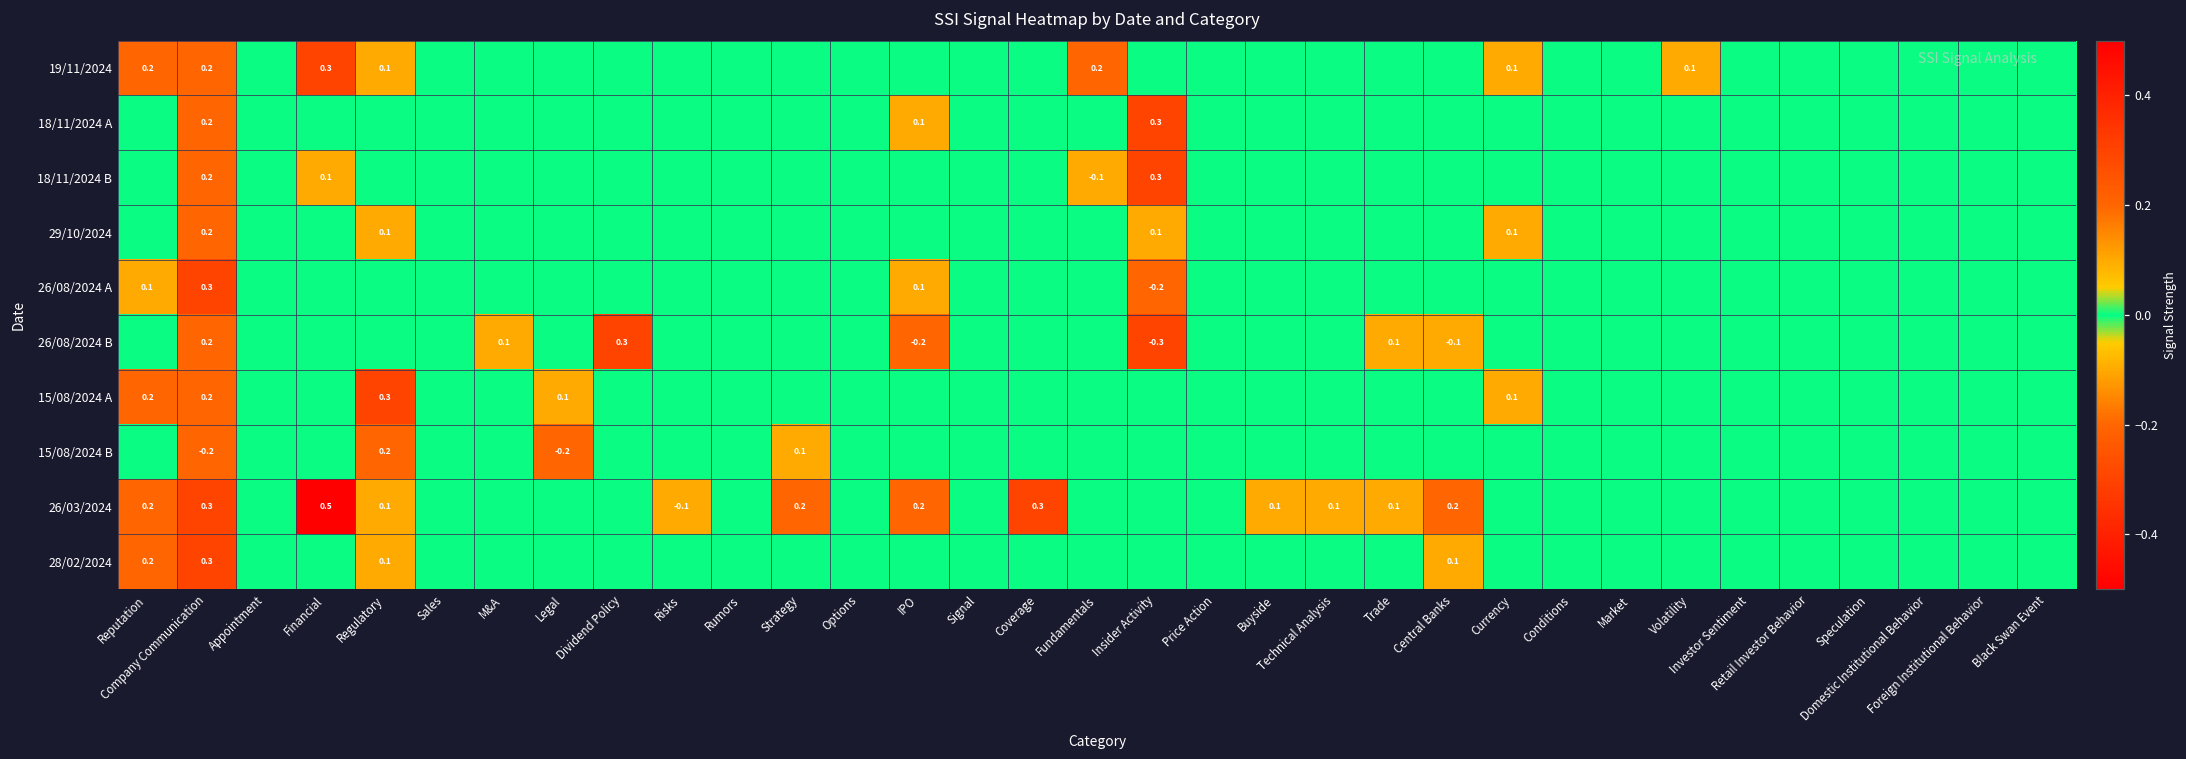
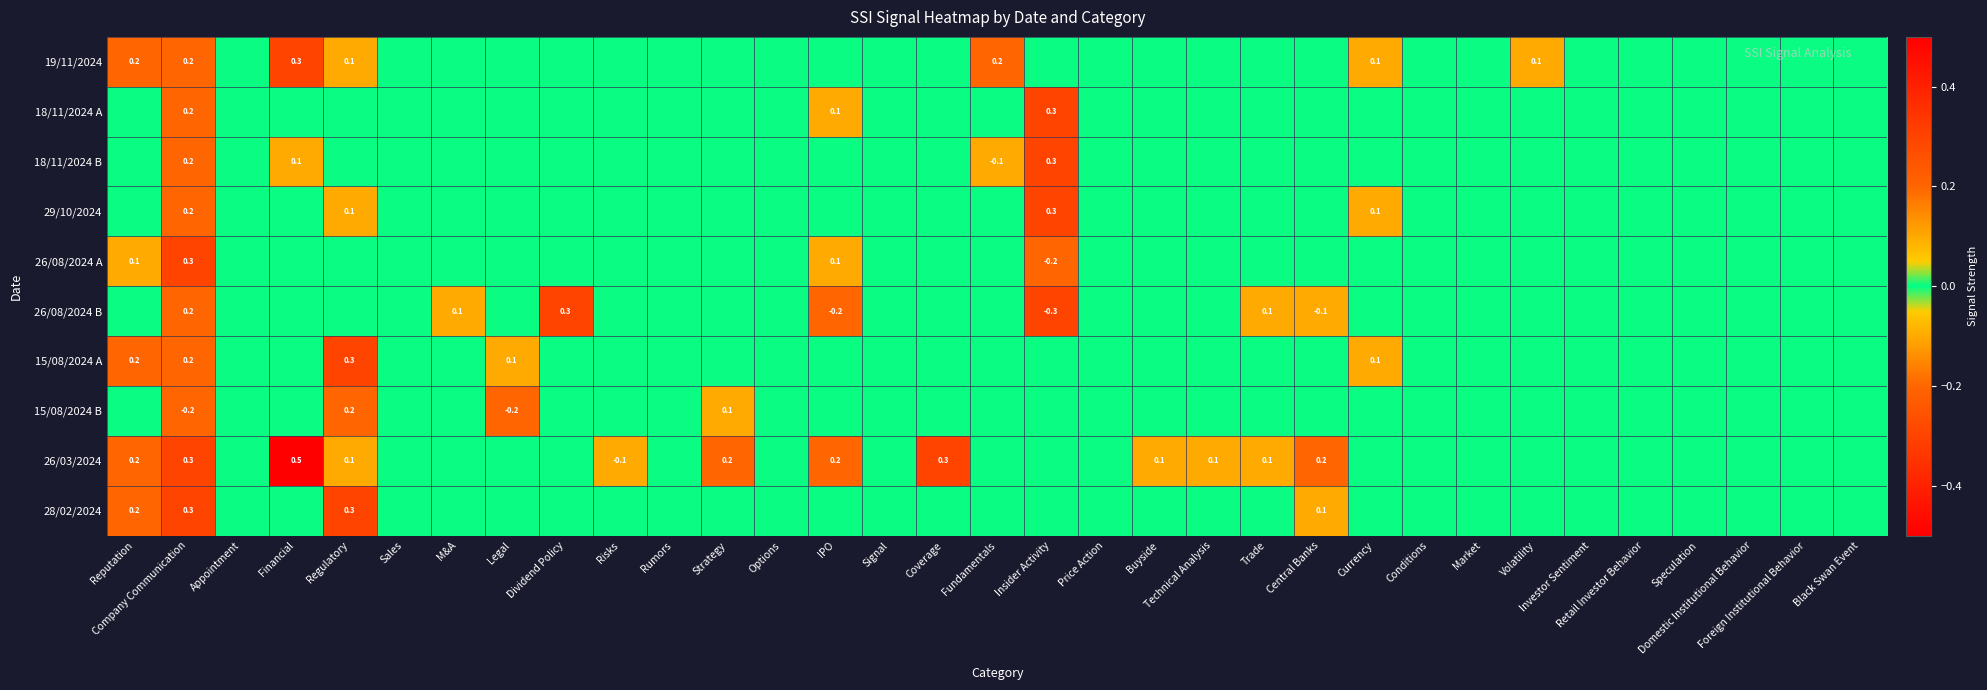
  {
    "19/11/2024": {
      "Reputation": 0.2,
      "Company Communication": 0.2,
      "Financial": 0.3,
      "Regulatory": 0.1,
      "Fundamentals": 0.2,
      "Currency": 0.1,
      "Volatility": 0.1
    },
    "18/11/2024 A": {
      "Company Communication": 0.2,
      "IPO": 0.1,
      "Insider Activity": 0.3
    },
    "18/11/2024 B": {
      "Company Communication": 0.2,
      "Financial": 0.1,
      "Fundamentals": -0.1,
      "Insider Activity": 0.3
    },
    "29/10/2024": {
      "Company Communication": 0.2,
      "Regulatory": 0.1,
-     "Insider Activity": 0.1,
+     "Insider Activity": 0.3,
      "Currency": 0.1
    },
    "26/08/2024 A": {
      "Reputation": 0.1,
      "Company Communication": 0.3,
      "IPO": 0.1,
      "Insider Activity": -0.2
    },
    "26/08/2024 B": {
      "Company Communication": 0.2,
      "M&A": 0.1,
      "Dividend Policy": 0.3,
      "IPO": -0.2,
      "Insider Activity": -0.3,
      "Trade": 0.1,
      "Central Banks": -0.1
    },
    "15/08/2024 A": {
      "Reputation": 0.2,
      "Company Communication": 0.2,
      "Regulatory": 0.3,
      "Legal": 0.1,
      "Currency": 0.1
    },
    "15/08/2024 B": {
      "Company Communication": -0.2,
      "Regulatory": 0.2,
      "Legal": -0.2,
      "Strategy": 0.1
    },
    "26/03/2024": {
      "Reputation": 0.2,
      "Company Communication": 0.3,
      "Financial": 0.5,
      "Regulatory": 0.1,
      "Risks": -0.1,
      "Strategy": 0.2,
      "IPO": 0.2,
      "Coverage": 0.3,
      "Buyside": 0.1,
      "Technical Analysis": 0.1,
      "Trade": 0.1,
      "Central Banks": 0.2
    },
    "28/02/2024": {
      "Reputation": 0.2,
      "Company Communication": 0.3,
-     "Regulatory": 0.1,
+     "Regulatory": 0.3,
      "Central Banks": 0.1
    }
  }
